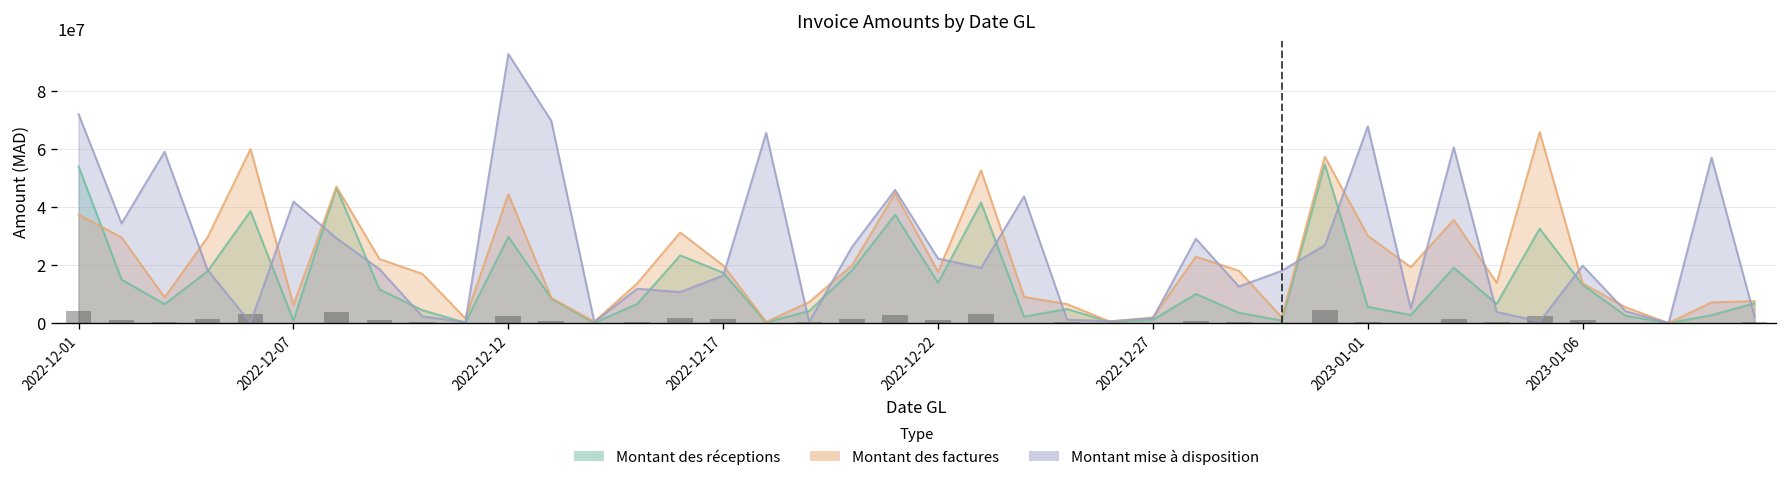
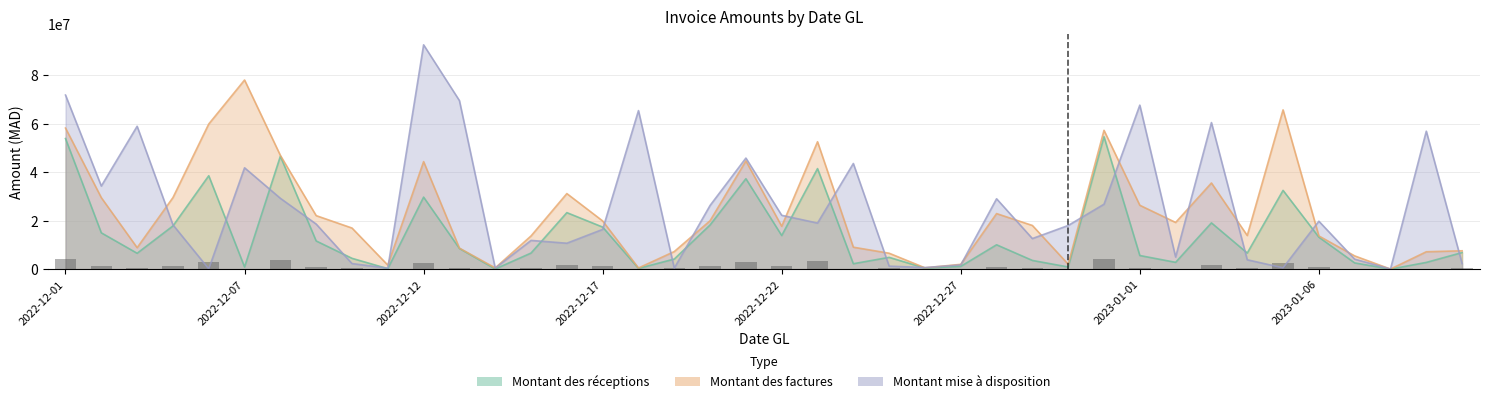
  {
    "Montant des factures": {
-     "2022-12-01": 37000000,
-     "2022-12-07": 6000000,
+     "2022-12-01": 58000000,
+     "2022-12-07": 78000000,
      "2022-12-12": 44000000,
      "2022-12-17": 20000000,
      "2022-12-22": 18000000,
-     "2023-01-01": 30000000
+     "2023-01-01": 26000000
    }
  }
